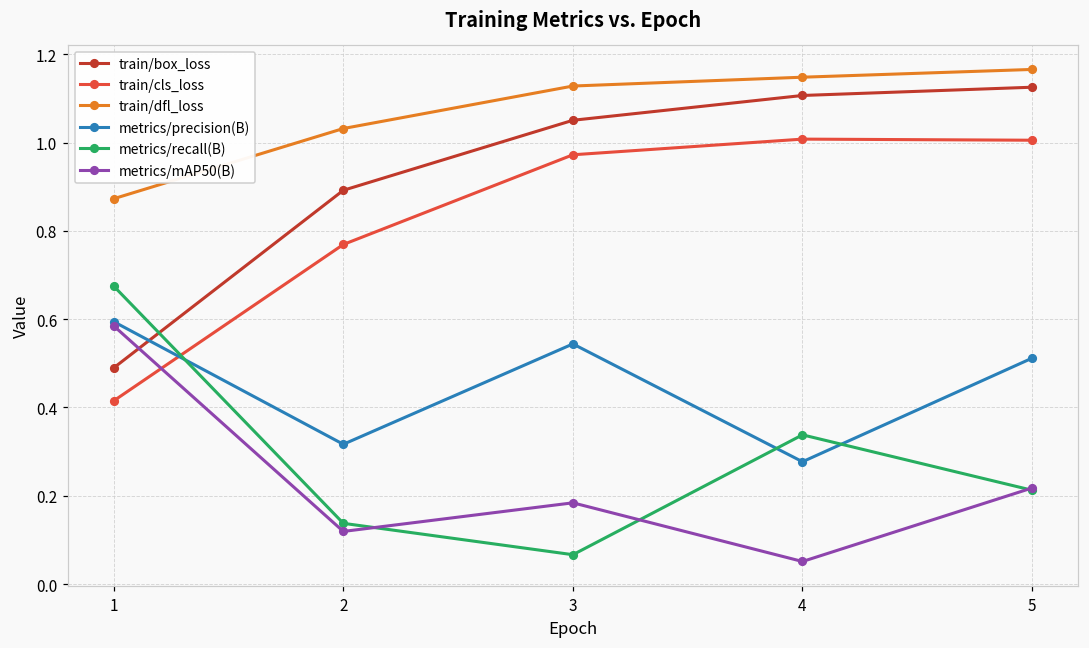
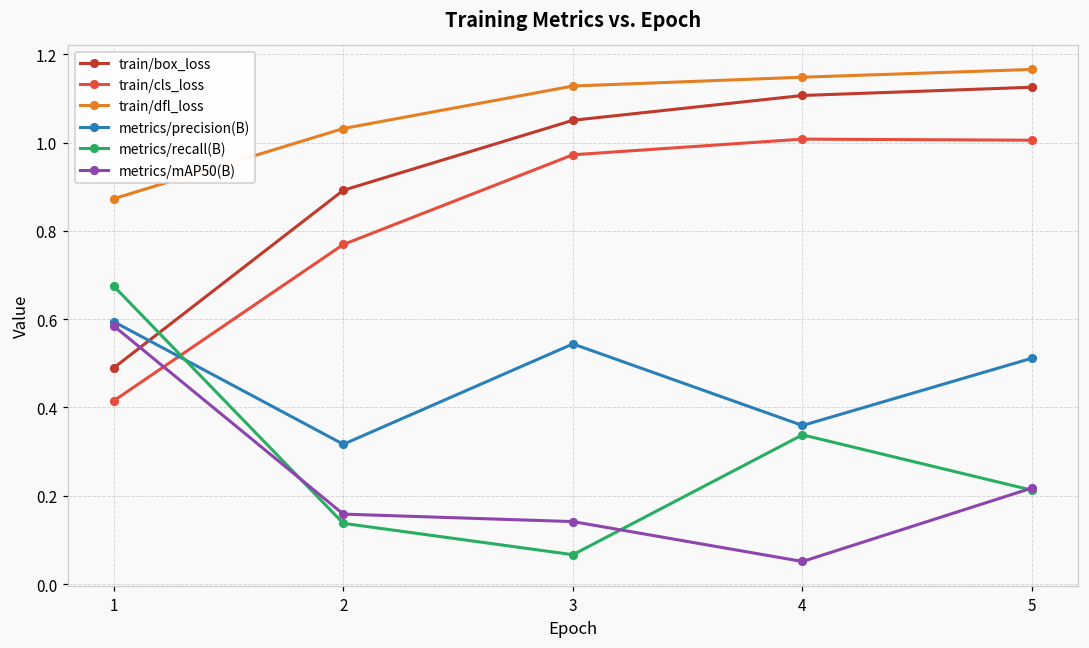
  {
    "metrics/precision(B)": {
      "1": 0.59,
      "2": 0.32,
      "3": 0.54,
-     "4": 0.28,
+     "4": 0.36,
      "5": 0.51
    },
    "metrics/recall(B)": {
      "1": 0.68,
      "2": 0.14,
      "3": 0.07,
      "4": 0.34
    },
    "metrics/mAP50(B)": {
      "1": 0.58,
-     "2": 0.12,
-     "3": 0.18,
+     "2": 0.16,
+     "3": 0.14,
      "4": 0.05
    }
  }
